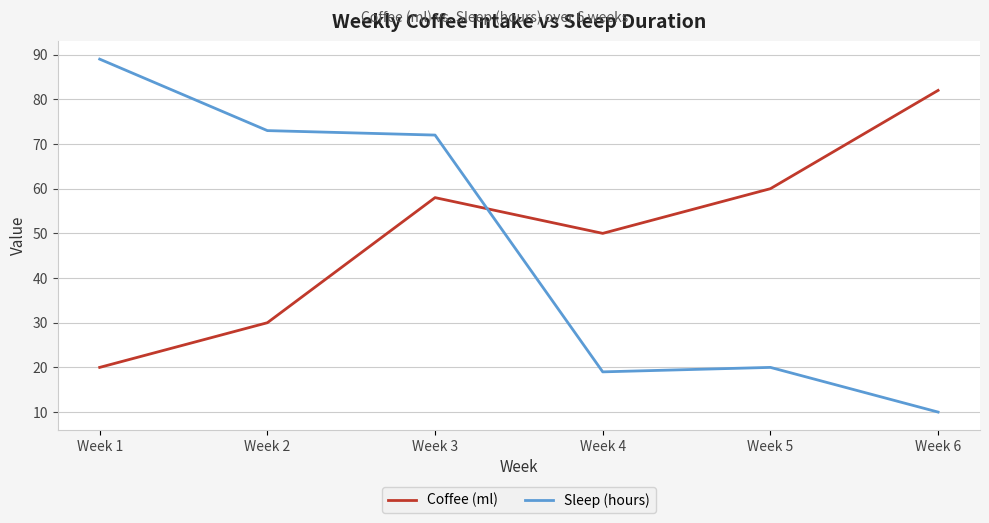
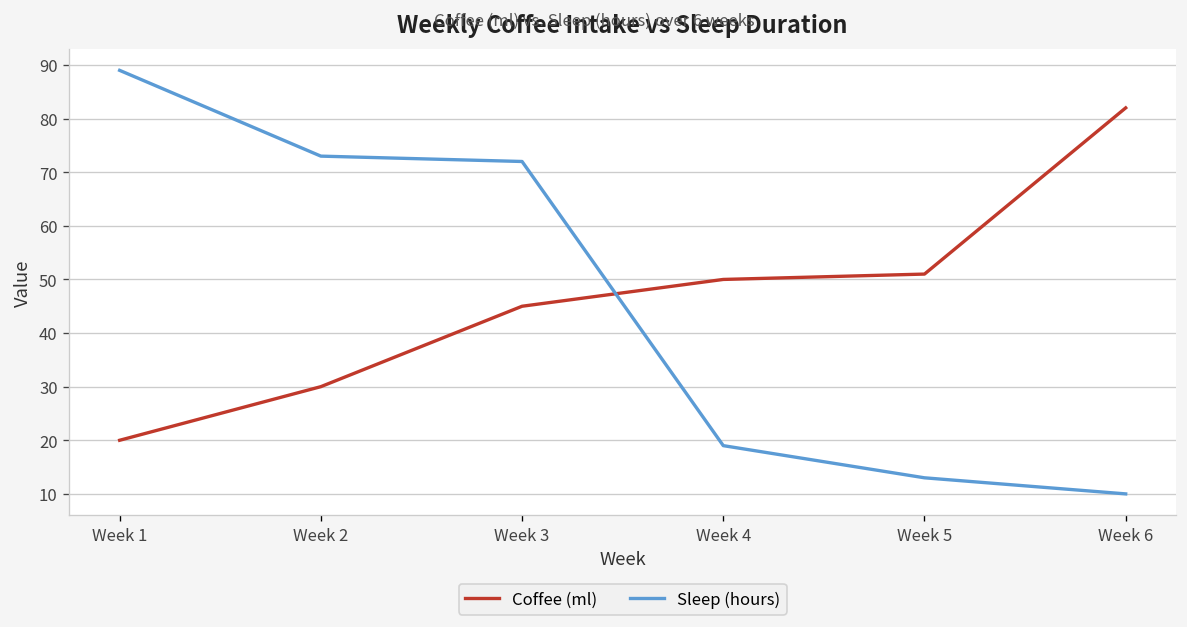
  {
    "Coffee (ml)": {
      "Week 1": 20,
      "Week 2": 30,
-     "Week 3": 58,
+     "Week 3": 45,
      "Week 4": 50,
-     "Week 5": 60,
+     "Week 5": 51,
      "Week 6": 82
    },
    "Sleep (hours)": {
      "Week 1": 89,
      "Week 2": 73,
      "Week 3": 72,
      "Week 4": 19,
-     "Week 5": 20,
+     "Week 5": 13,
      "Week 6": 10
    }
  }
